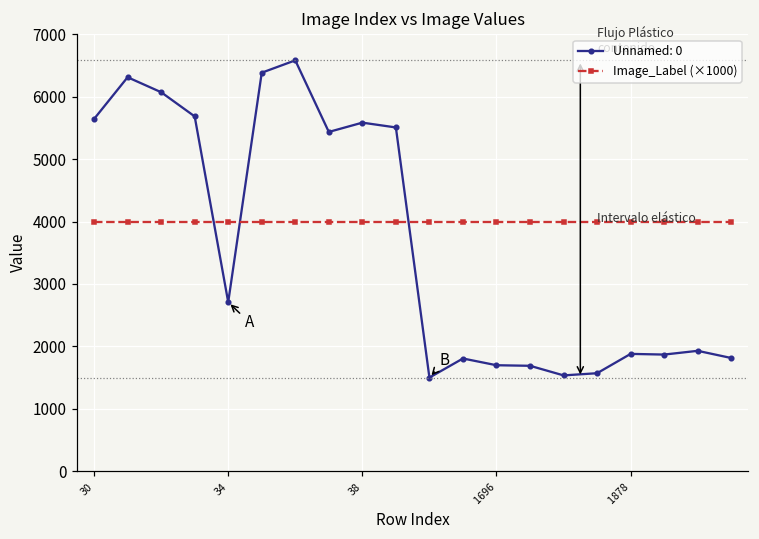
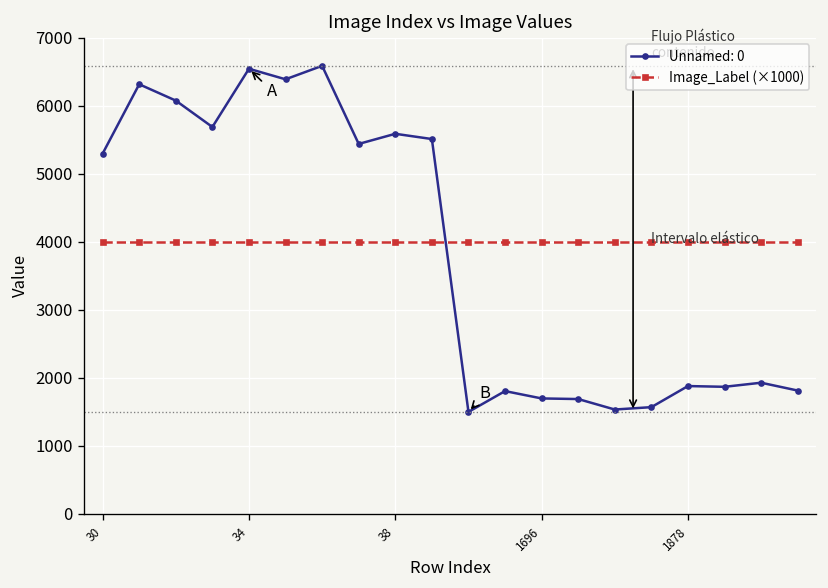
  {
    "Unnamed: 0": {
-     "30": 5600,
-     "34": 2700,
+     "30": 5300,
+     "34": 6500,
      "38": 5600,
      "1696": 1700,
      "1878": 1900
    },
    "Image_Label (×1000)": {
      "30": 4000,
      "34": 4000,
      "38": 4000,
      "1696": 4000,
      "1878": 4000
    }
  }
